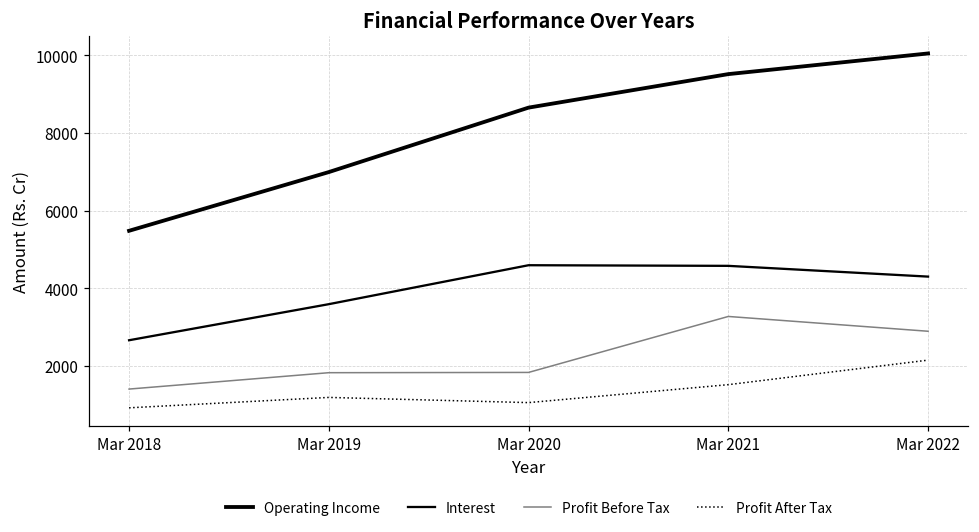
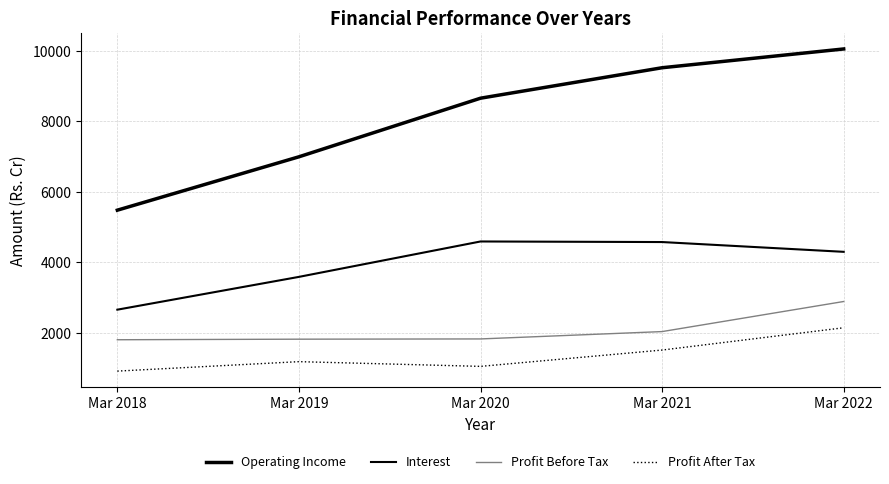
  {
    "Profit Before Tax": {
-     "Mar 2018": 1400,
+     "Mar 2018": 1800,
      "Mar 2019": 1800,
      "Mar 2020": 1800,
-     "Mar 2021": 3300,
+     "Mar 2021": 2000,
      "Mar 2022": 2900
    }
  }
